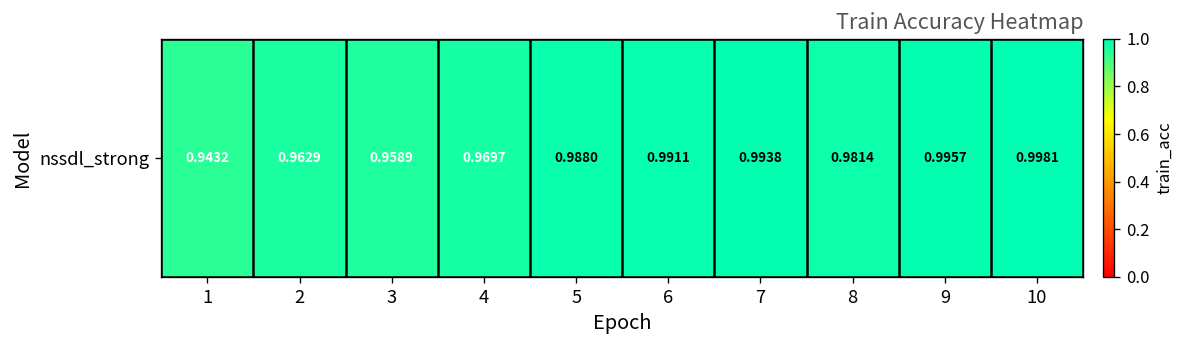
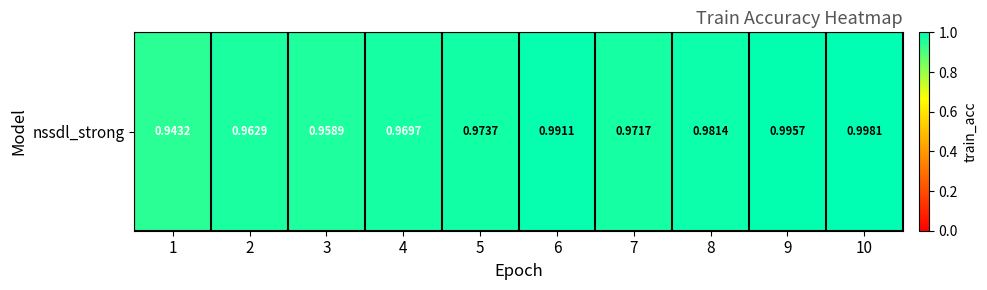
  {
    "nssdl_strong": {
      "1": 0.9432,
      "2": 0.9629,
      "3": 0.9589,
      "4": 0.9697,
-     "5": 0.9880,
+     "5": 0.9737,
      "6": 0.9911,
-     "7": 0.9938,
+     "7": 0.9717,
      "8": 0.9814,
      "9": 0.9957,
      "10": 0.9981
    }
  }
